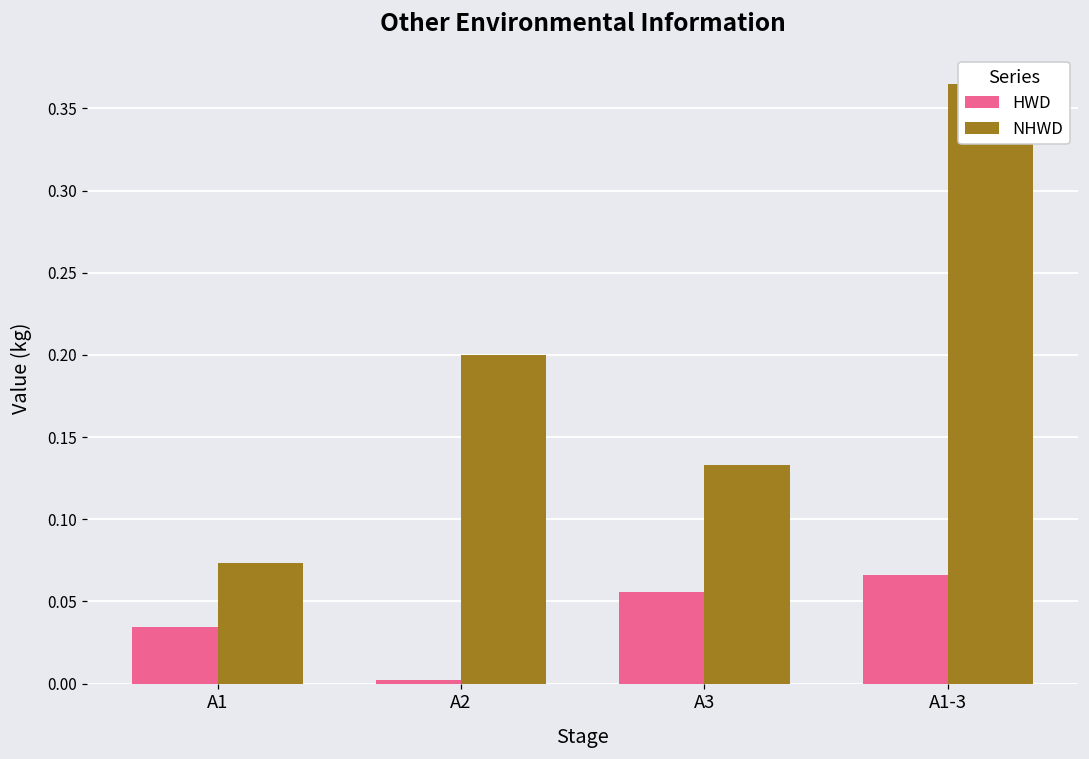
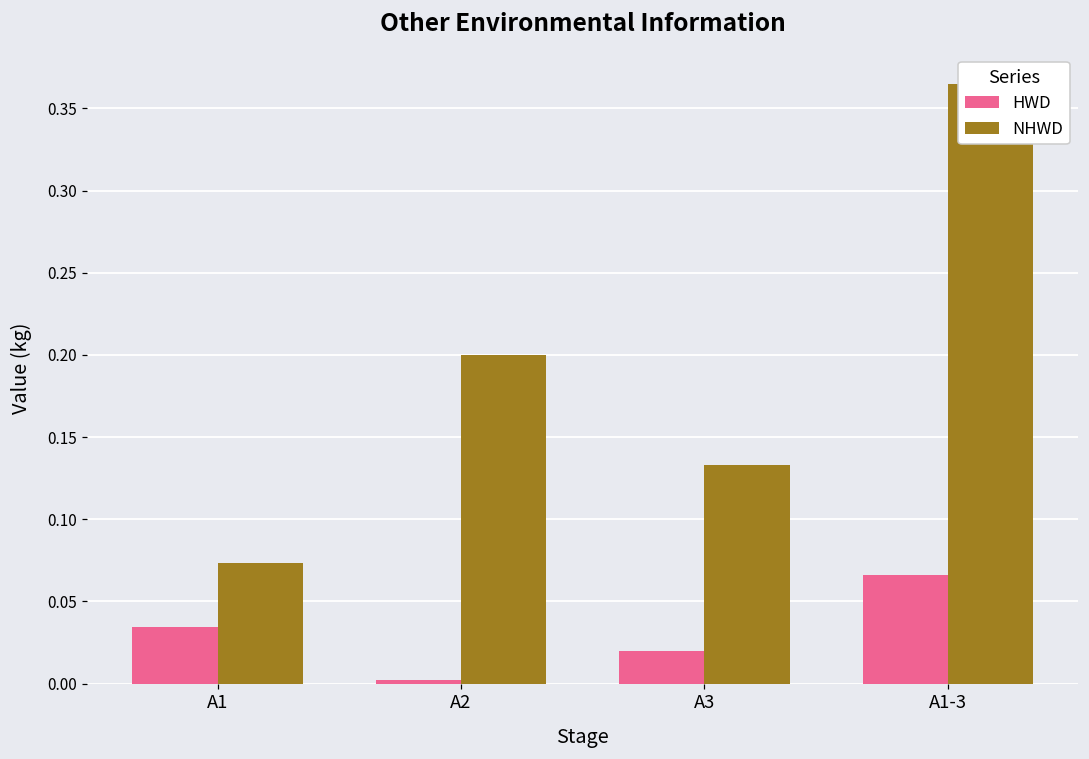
  {
    "HWD": {
      "A1": 0.034,
      "A2": 0.002,
-     "A3": 0.056,
+     "A3": 0.020,
      "A1-3": 0.066
    },
    "NHWD": {
      "A1": 0.073,
      "A2": 0.200,
      "A3": 0.133
    }
  }
